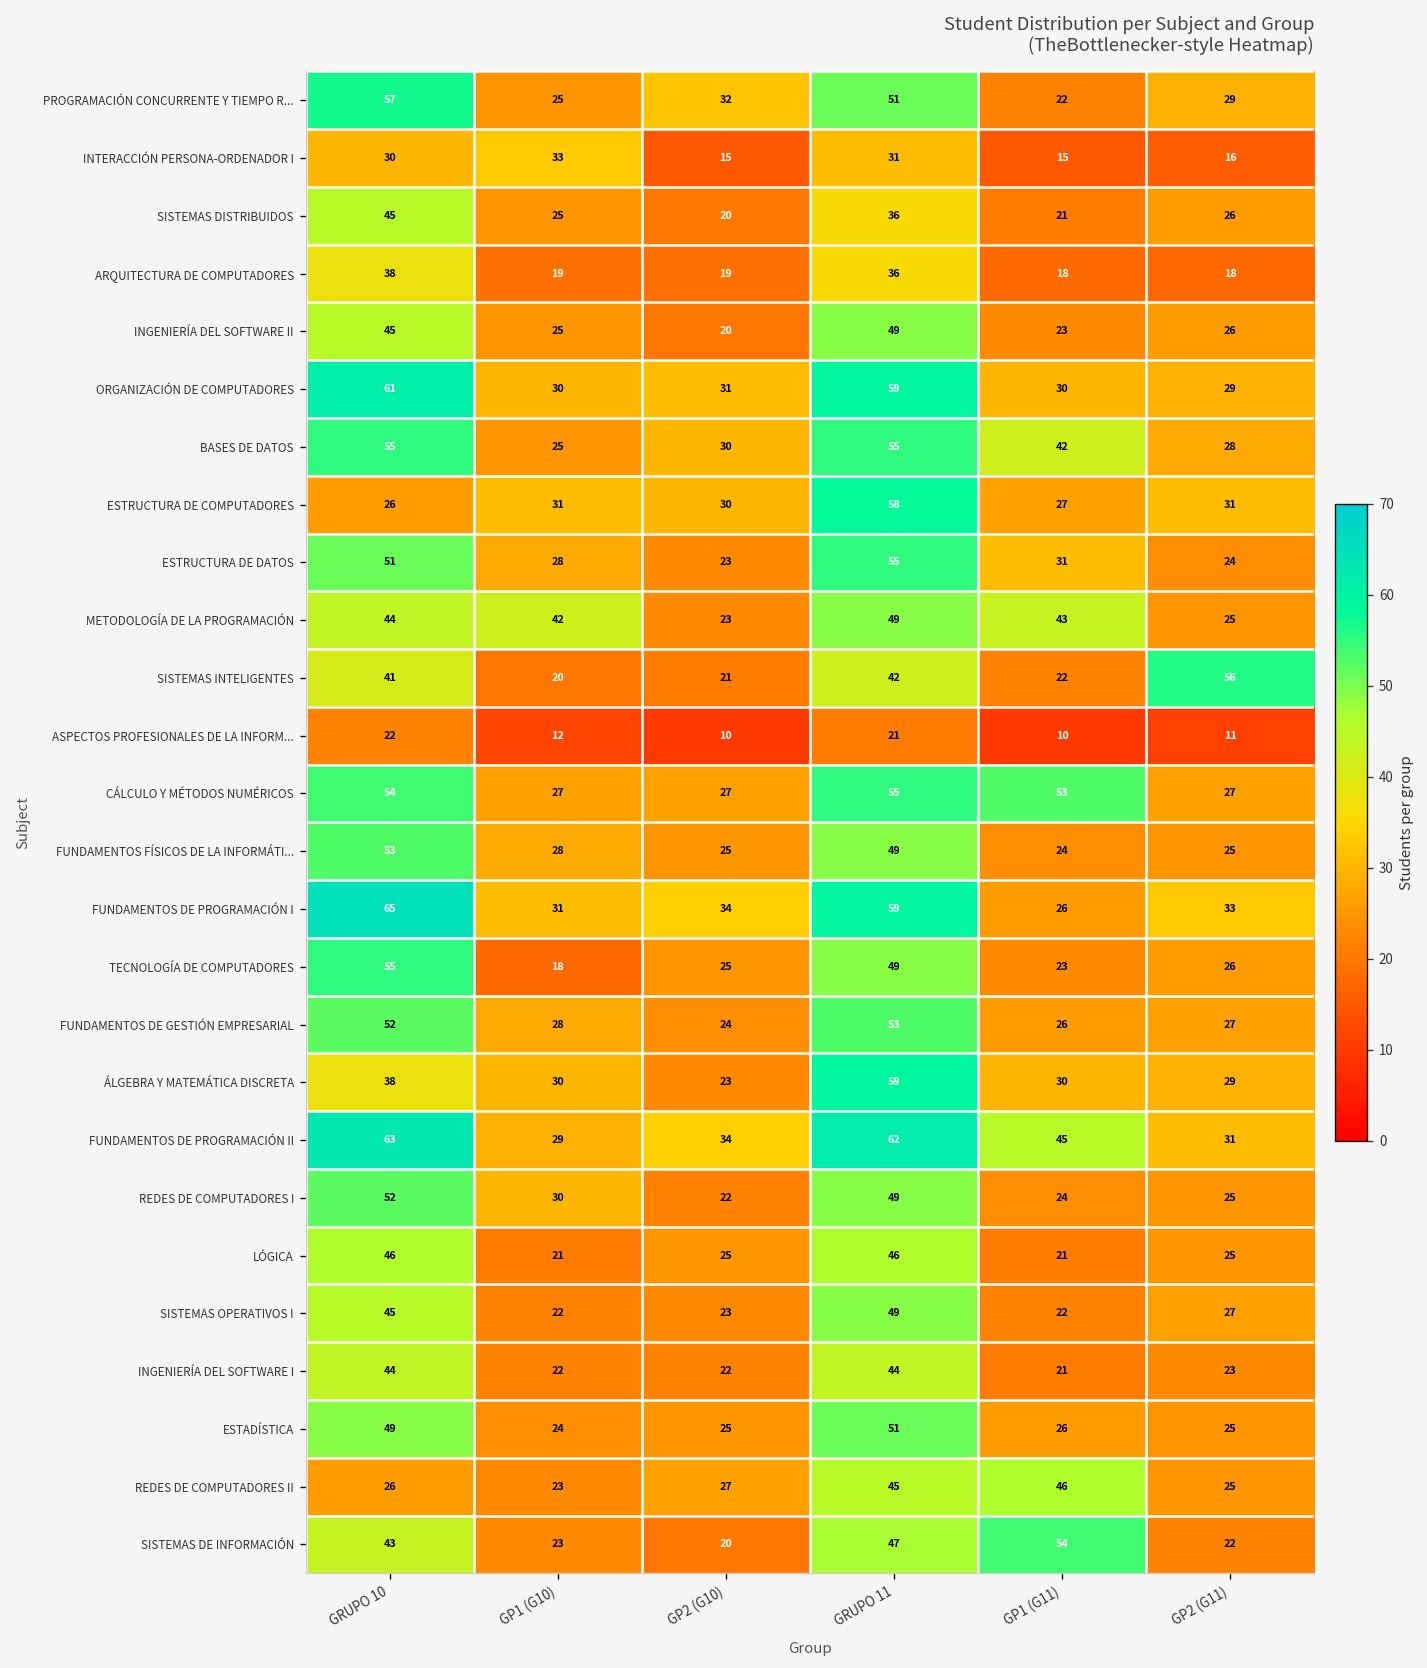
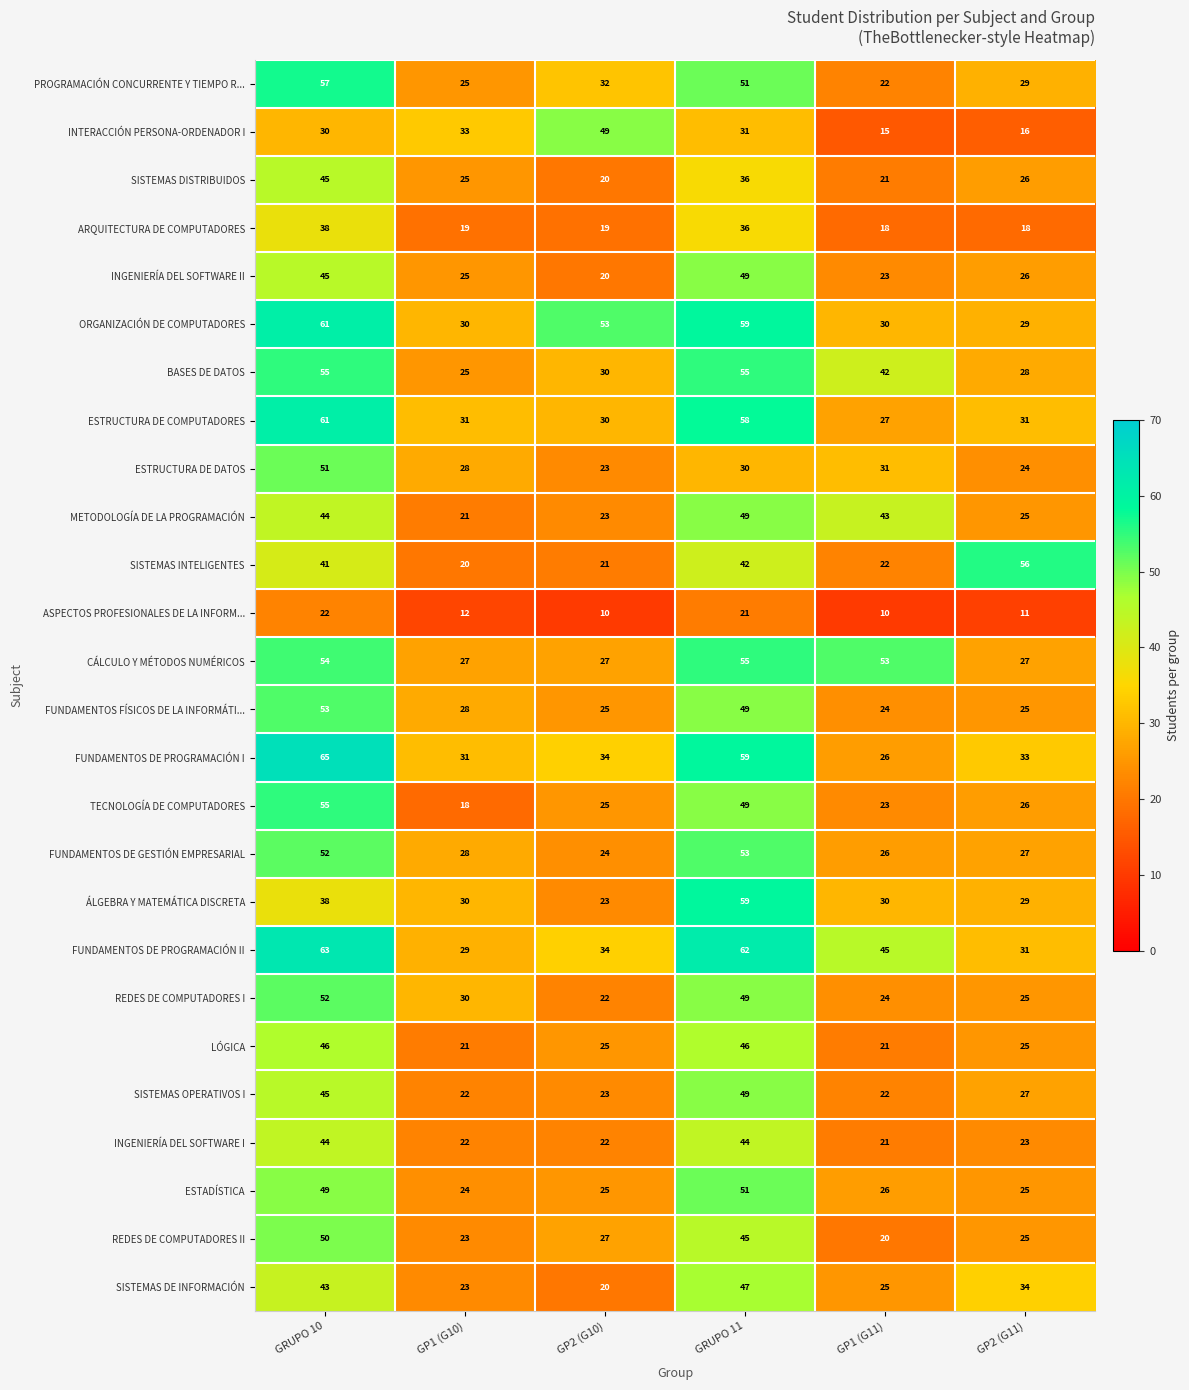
  {
    "PROGRAMACIÓN CONCURRENTE Y TIEMPO R...": {
      "GRUPO 10": 57,
      "GP1 (G10)": 25,
      "GP2 (G10)": 32,
      "GRUPO 11": 51,
      "GP1 (G11)": 22,
      "GP2 (G11)": 29
    },
    "INTERACCIÓN PERSONA-ORDENADOR I": {
      "GRUPO 10": 30,
      "GP1 (G10)": 33,
-     "GP2 (G10)": 15,
+     "GP2 (G10)": 49,
      "GRUPO 11": 31,
      "GP1 (G11)": 15,
      "GP2 (G11)": 16
    },
    "SISTEMAS DISTRIBUIDOS": {
      "GRUPO 10": 45,
      "GP1 (G10)": 25,
      "GP2 (G10)": 20,
      "GRUPO 11": 36,
      "GP1 (G11)": 21,
      "GP2 (G11)": 26
    },
    "ARQUITECTURA DE COMPUTADORES": {
      "GRUPO 10": 38,
      "GP1 (G10)": 19,
      "GP2 (G10)": 19,
      "GRUPO 11": 36,
      "GP1 (G11)": 18,
      "GP2 (G11)": 18
    },
    "INGENIERÍA DEL SOFTWARE II": {
      "GRUPO 10": 45,
      "GP1 (G10)": 25,
      "GP2 (G10)": 20,
      "GRUPO 11": 49,
      "GP1 (G11)": 23,
      "GP2 (G11)": 26
    },
    "ORGANIZACIÓN DE COMPUTADORES": {
      "GRUPO 10": 61,
      "GP1 (G10)": 30,
-     "GP2 (G10)": 31,
+     "GP2 (G10)": 53,
      "GRUPO 11": 59,
      "GP1 (G11)": 30,
      "GP2 (G11)": 29
    },
    "BASES DE DATOS": {
      "GRUPO 10": 55,
      "GP1 (G10)": 25,
      "GP2 (G10)": 30,
      "GRUPO 11": 55,
      "GP1 (G11)": 42,
      "GP2 (G11)": 28
    },
    "ESTRUCTURA DE COMPUTADORES": {
-     "GRUPO 10": 26,
+     "GRUPO 10": 61,
      "GP1 (G10)": 31,
      "GP2 (G10)": 30,
      "GRUPO 11": 58,
      "GP1 (G11)": 27,
      "GP2 (G11)": 31
    },
    "ESTRUCTURA DE DATOS": {
      "GRUPO 10": 51,
      "GP1 (G10)": 28,
      "GP2 (G10)": 23,
-     "GRUPO 11": 55,
+     "GRUPO 11": 30,
      "GP1 (G11)": 31,
      "GP2 (G11)": 24
    },
    "METODOLOGÍA DE LA PROGRAMACIÓN": {
      "GRUPO 10": 44,
-     "GP1 (G10)": 42,
+     "GP1 (G10)": 21,
      "GP2 (G10)": 23,
      "GRUPO 11": 49,
      "GP1 (G11)": 43,
      "GP2 (G11)": 25
    },
    "SISTEMAS INTELIGENTES": {
      "GRUPO 10": 41,
      "GP1 (G10)": 20,
      "GP2 (G10)": 21,
      "GRUPO 11": 42,
      "GP1 (G11)": 22,
      "GP2 (G11)": 56
    },
    "ASPECTOS PROFESIONALES DE LA INFORM...": {
      "GRUPO 10": 22,
      "GP1 (G10)": 12,
      "GP2 (G10)": 10,
      "GRUPO 11": 21,
      "GP1 (G11)": 10,
      "GP2 (G11)": 11
    },
    "CÁLCULO Y MÉTODOS NUMÉRICOS": {
      "GRUPO 10": 54,
      "GP1 (G10)": 27,
      "GP2 (G10)": 27,
      "GRUPO 11": 55,
      "GP1 (G11)": 53,
      "GP2 (G11)": 27
    },
    "FUNDAMENTOS FÍSICOS DE LA INFORMÁTI...": {
      "GRUPO 10": 53,
      "GP1 (G10)": 28,
      "GP2 (G10)": 25,
      "GRUPO 11": 49,
      "GP1 (G11)": 24,
      "GP2 (G11)": 25
    },
    "FUNDAMENTOS DE PROGRAMACIÓN I": {
      "GRUPO 10": 65,
      "GP1 (G10)": 31,
      "GP2 (G10)": 34,
      "GRUPO 11": 59,
      "GP1 (G11)": 26,
      "GP2 (G11)": 33
    },
    "TECNOLOGÍA DE COMPUTADORES": {
      "GRUPO 10": 55,
      "GP1 (G10)": 18,
      "GP2 (G10)": 25,
      "GRUPO 11": 49,
      "GP1 (G11)": 23,
      "GP2 (G11)": 26
    },
    "FUNDAMENTOS DE GESTIÓN EMPRESARIAL": {
      "GRUPO 10": 52,
      "GP1 (G10)": 28,
      "GP2 (G10)": 24,
      "GRUPO 11": 53,
      "GP1 (G11)": 26,
      "GP2 (G11)": 27
    },
    "ÁLGEBRA Y MATEMÁTICA DISCRETA": {
      "GRUPO 10": 38,
      "GP1 (G10)": 30,
      "GP2 (G10)": 23,
      "GRUPO 11": 59,
      "GP1 (G11)": 30,
      "GP2 (G11)": 29
    },
    "FUNDAMENTOS DE PROGRAMACIÓN II": {
      "GRUPO 10": 63,
      "GP1 (G10)": 29,
      "GP2 (G10)": 34,
      "GRUPO 11": 62,
      "GP1 (G11)": 45,
      "GP2 (G11)": 31
    },
    "REDES DE COMPUTADORES I": {
      "GRUPO 10": 52,
      "GP1 (G10)": 30,
      "GP2 (G10)": 22,
      "GRUPO 11": 49,
      "GP1 (G11)": 24,
      "GP2 (G11)": 25
    },
    "LÓGICA": {
      "GRUPO 10": 46,
      "GP1 (G10)": 21,
      "GP2 (G10)": 25,
      "GRUPO 11": 46,
      "GP1 (G11)": 21,
      "GP2 (G11)": 25
    },
    "SISTEMAS OPERATIVOS I": {
      "GRUPO 10": 45,
      "GP1 (G10)": 22,
      "GP2 (G10)": 23,
      "GRUPO 11": 49,
      "GP1 (G11)": 22,
      "GP2 (G11)": 27
    },
    "INGENIERÍA DEL SOFTWARE I": {
      "GRUPO 10": 44,
      "GP1 (G10)": 22,
      "GP2 (G10)": 22,
      "GRUPO 11": 44,
      "GP1 (G11)": 21,
      "GP2 (G11)": 23
    },
    "ESTADÍSTICA": {
      "GRUPO 10": 49,
      "GP1 (G10)": 24,
      "GP2 (G10)": 25,
      "GRUPO 11": 51,
      "GP1 (G11)": 26,
      "GP2 (G11)": 25
    },
    "REDES DE COMPUTADORES II": {
-     "GRUPO 10": 26,
+     "GRUPO 10": 50,
      "GP1 (G10)": 23,
      "GP2 (G10)": 27,
      "GRUPO 11": 45,
-     "GP1 (G11)": 46,
+     "GP1 (G11)": 20,
      "GP2 (G11)": 25
    },
    "SISTEMAS DE INFORMACIÓN": {
      "GRUPO 10": 43,
      "GP1 (G10)": 23,
      "GP2 (G10)": 20,
      "GRUPO 11": 47,
-     "GP1 (G11)": 54,
-     "GP2 (G11)": 22
+     "GP1 (G11)": 25,
+     "GP2 (G11)": 34
    }
  }
